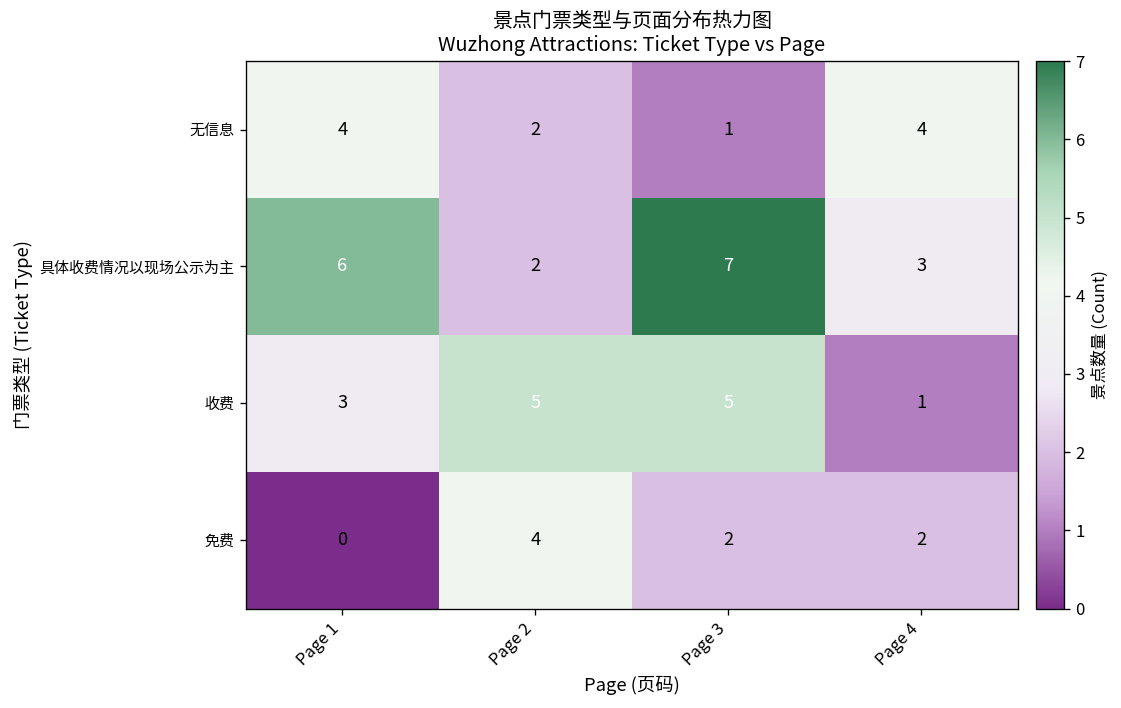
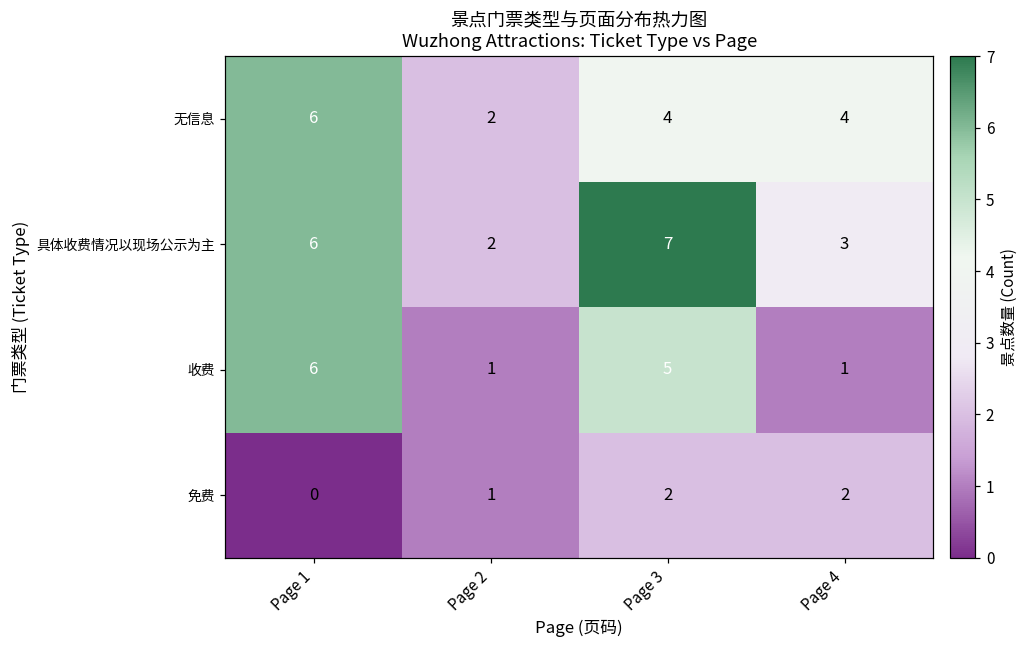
  {
    "无信息": {
-     "Page 1": 4,
+     "Page 1": 6,
      "Page 2": 2,
-     "Page 3": 1,
+     "Page 3": 4,
      "Page 4": 4
    },
    "具体收费情况以现场公示为主": {
      "Page 1": 6,
      "Page 2": 2,
      "Page 3": 7,
      "Page 4": 3
    },
    "收费": {
-     "Page 1": 3,
-     "Page 2": 5,
+     "Page 1": 6,
+     "Page 2": 1,
      "Page 3": 5,
      "Page 4": 1
    },
    "免费": {
      "Page 1": 0,
-     "Page 2": 4,
+     "Page 2": 1,
      "Page 3": 2,
      "Page 4": 2
    }
  }
